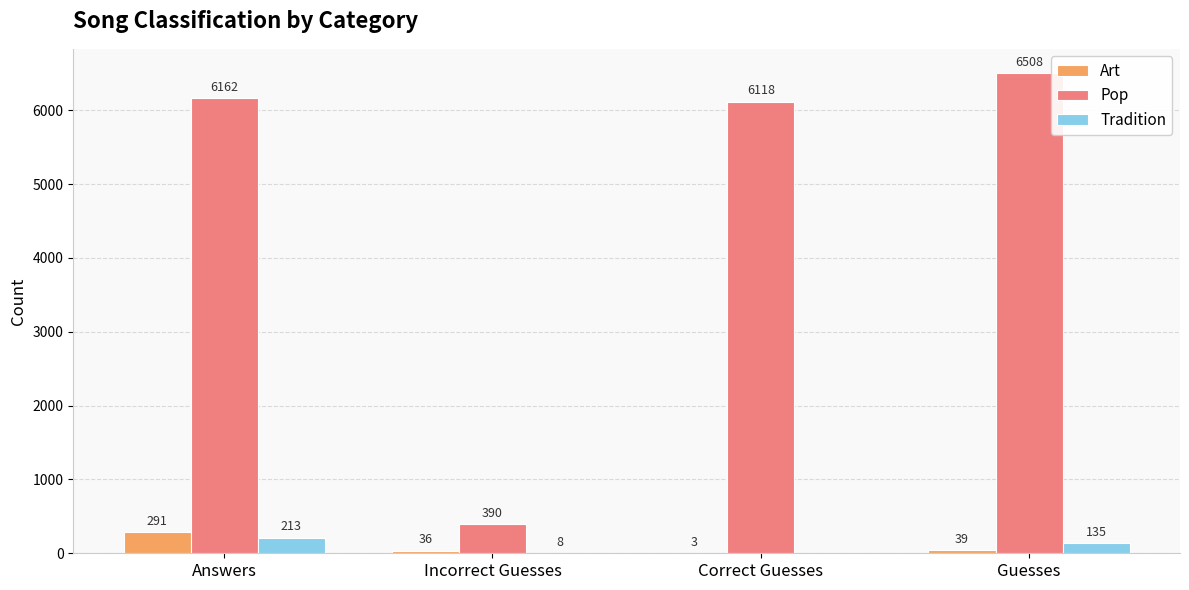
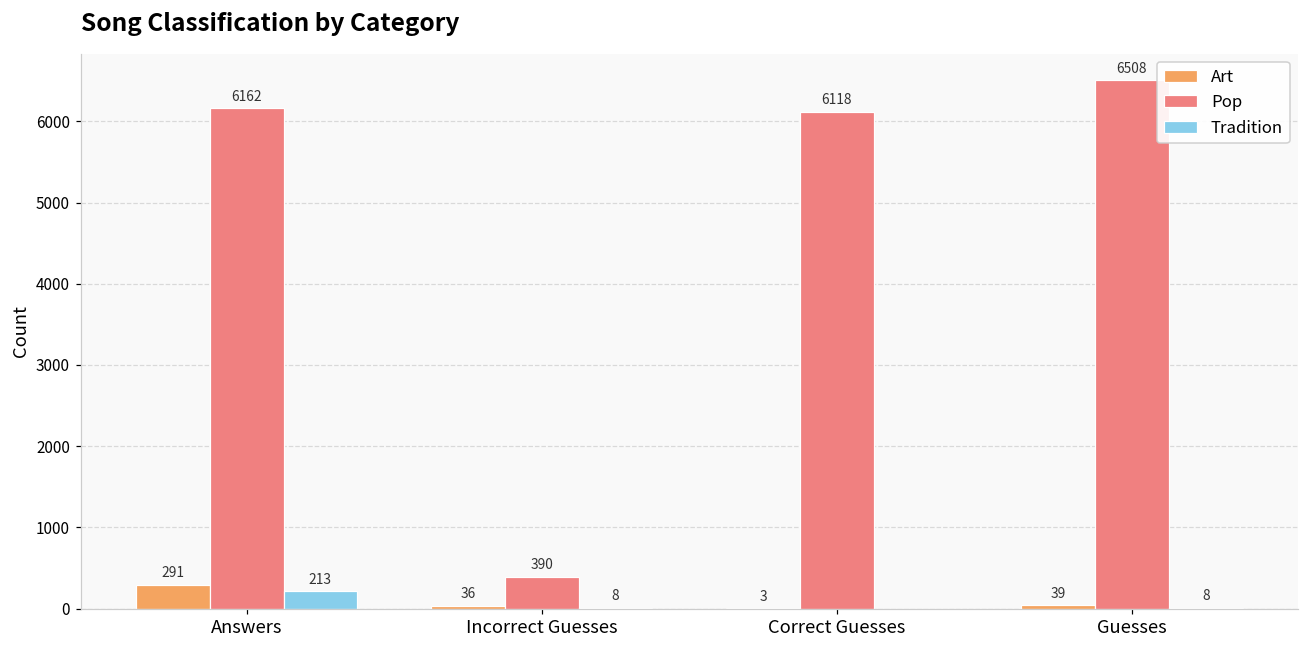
  {
    "Tradition": {
      "Answers": 213,
      "Incorrect Guesses": 8,
-     "Guesses": 135
+     "Guesses": 8
    }
  }
